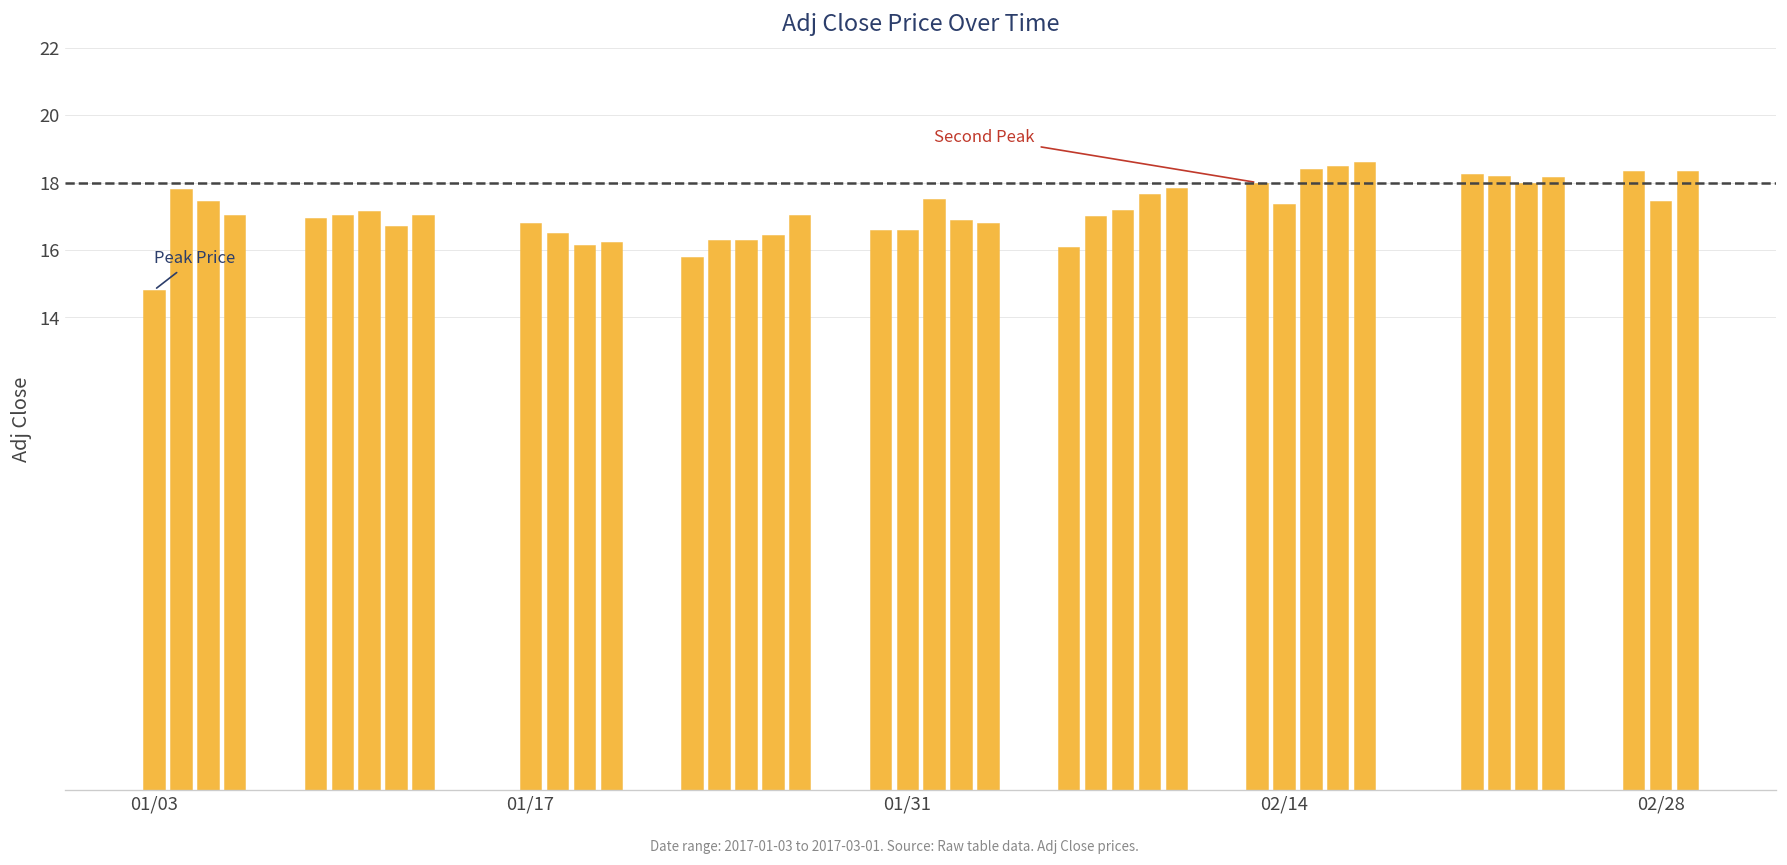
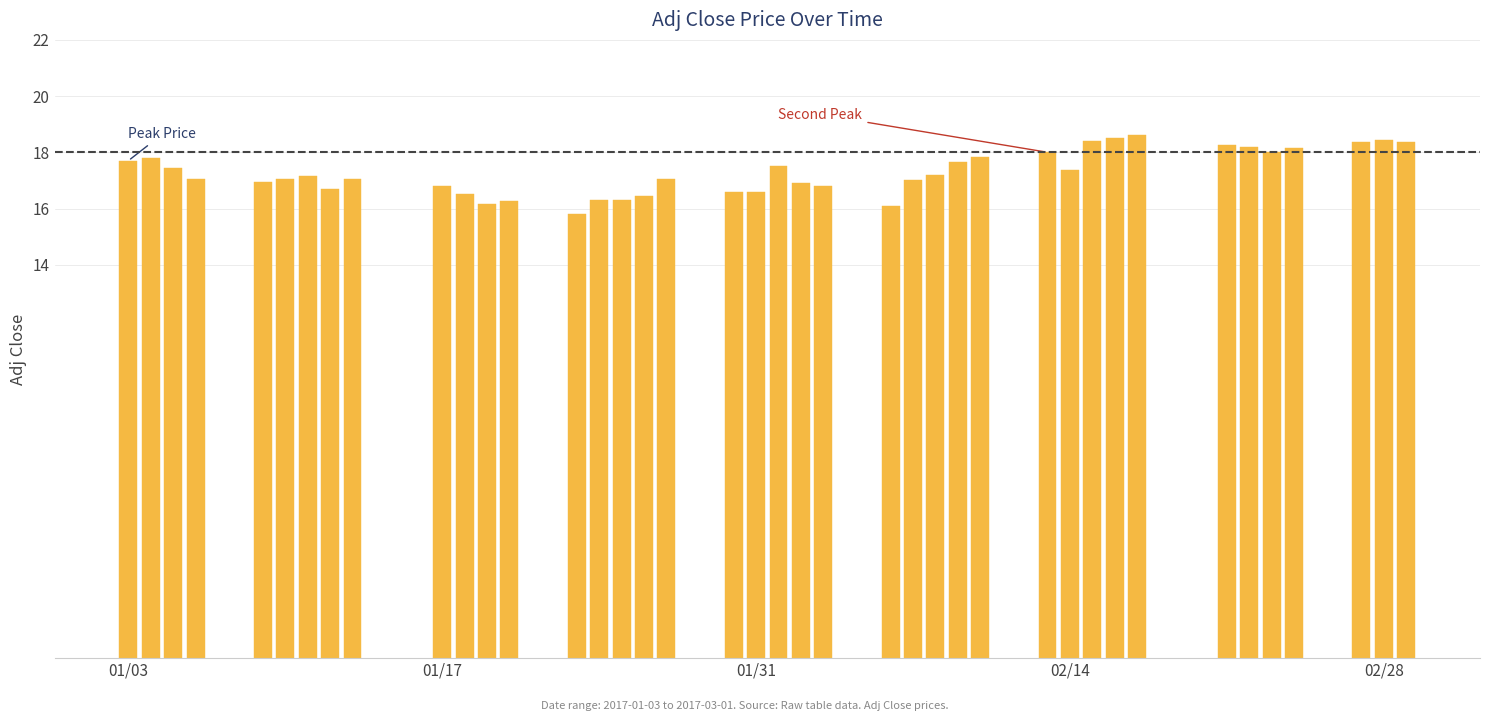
  {
-   "01/03": 14.8,
+   "01/03": 17.7,
    "01/17": 16.8,
    "01/31": 16.6,
    "02/14": 17.4,
-   "02/28": 17.4
+   "02/28": 18.5
  }
